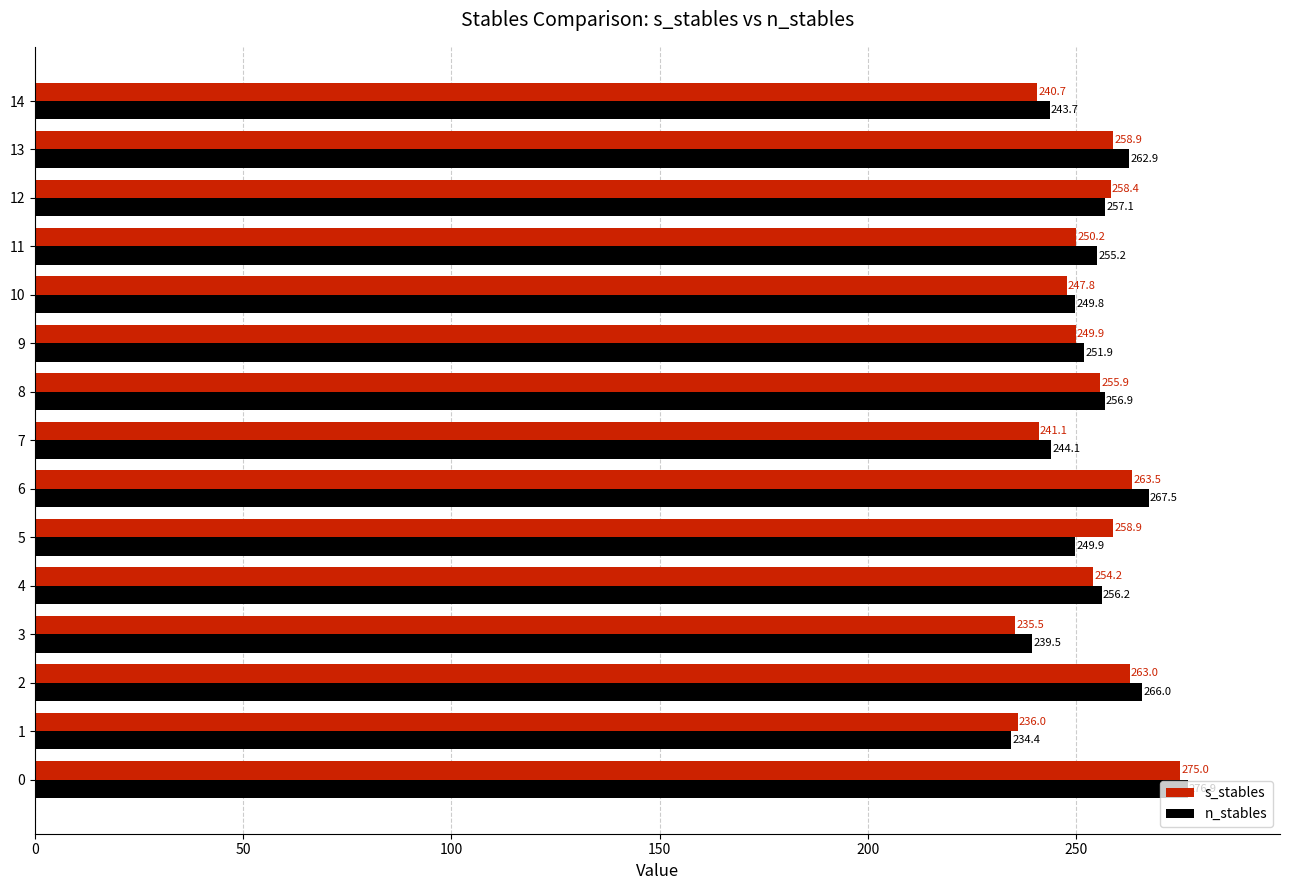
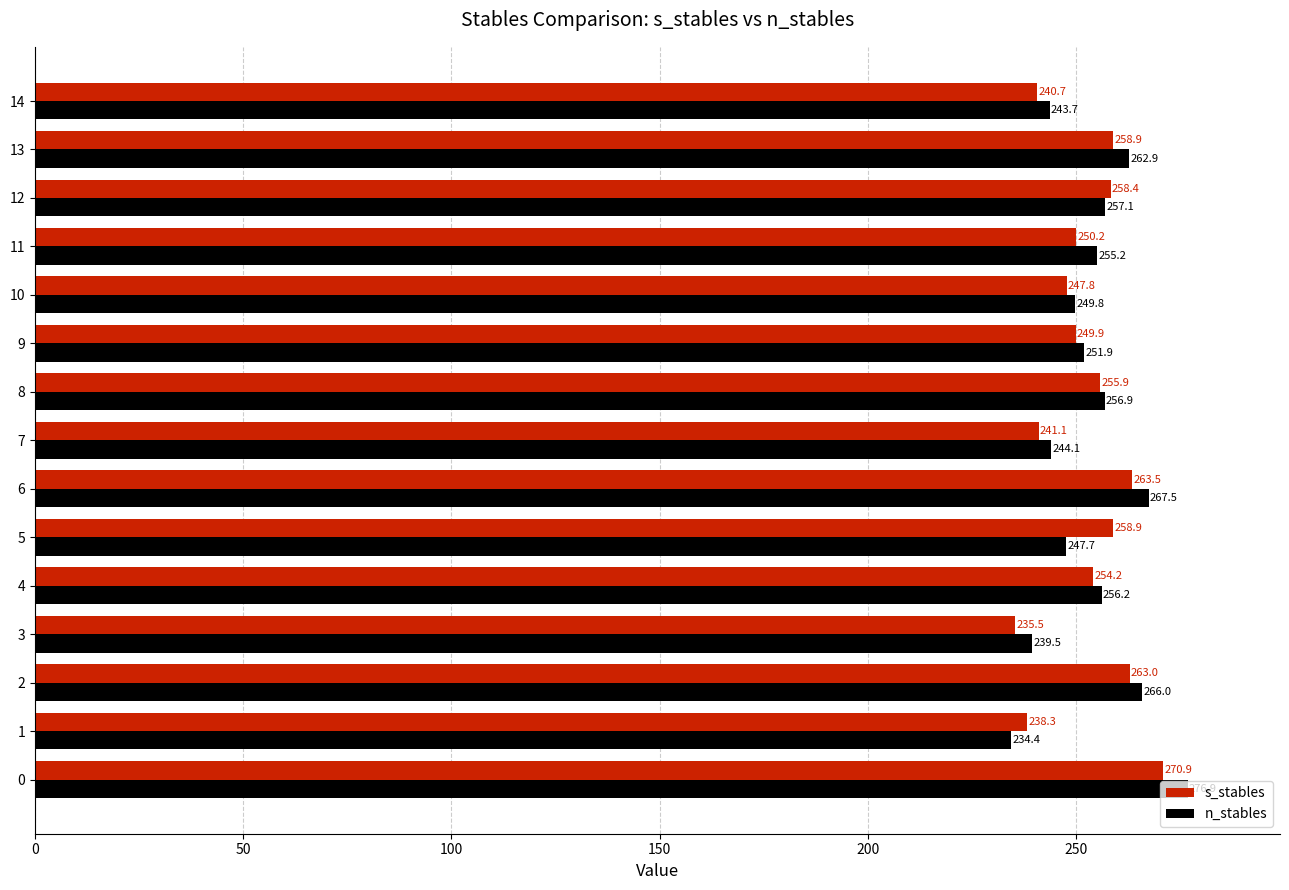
  {
    "s_stables": {
      "14": 240.7,
      "13": 258.9,
      "12": 258.4,
      "11": 250.2,
      "10": 247.8,
      "9": 249.9,
      "8": 255.9,
      "7": 241.1,
      "6": 263.5,
      "5": 258.9,
      "4": 254.2,
      "3": 235.5,
      "2": 263.0,
-     "1": 236.0,
-     "0": 275.0
+     "1": 238.3,
+     "0": 270.9
    },
    "n_stables": {
      "14": 243.7,
      "13": 262.9,
      "12": 257.1,
      "11": 255.2,
      "10": 249.8,
      "9": 251.9,
      "8": 256.9,
      "7": 244.1,
      "6": 267.5,
-     "5": 249.9,
+     "5": 247.7,
      "4": 256.2,
      "3": 239.5,
      "2": 266.0,
      "1": 234.4
    }
  }
